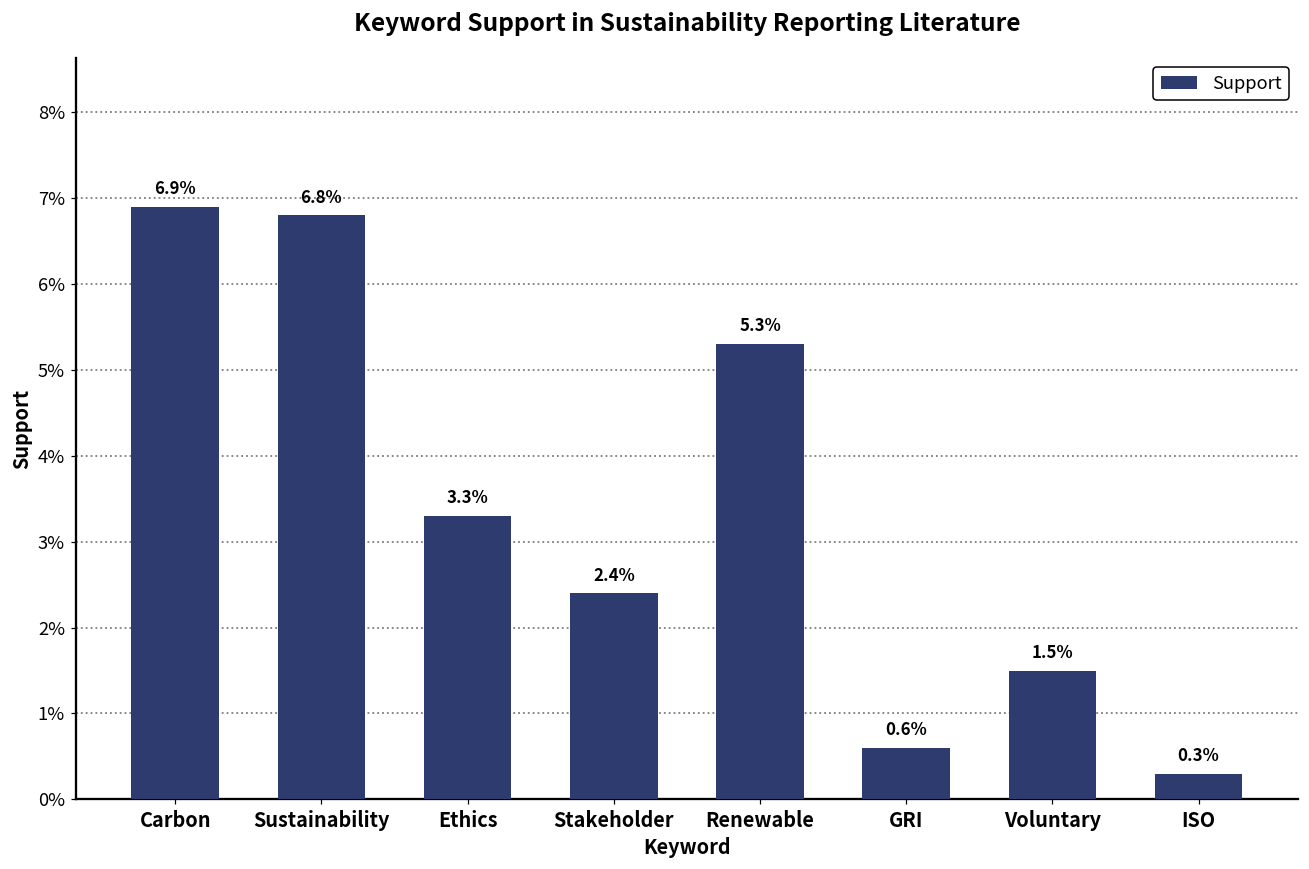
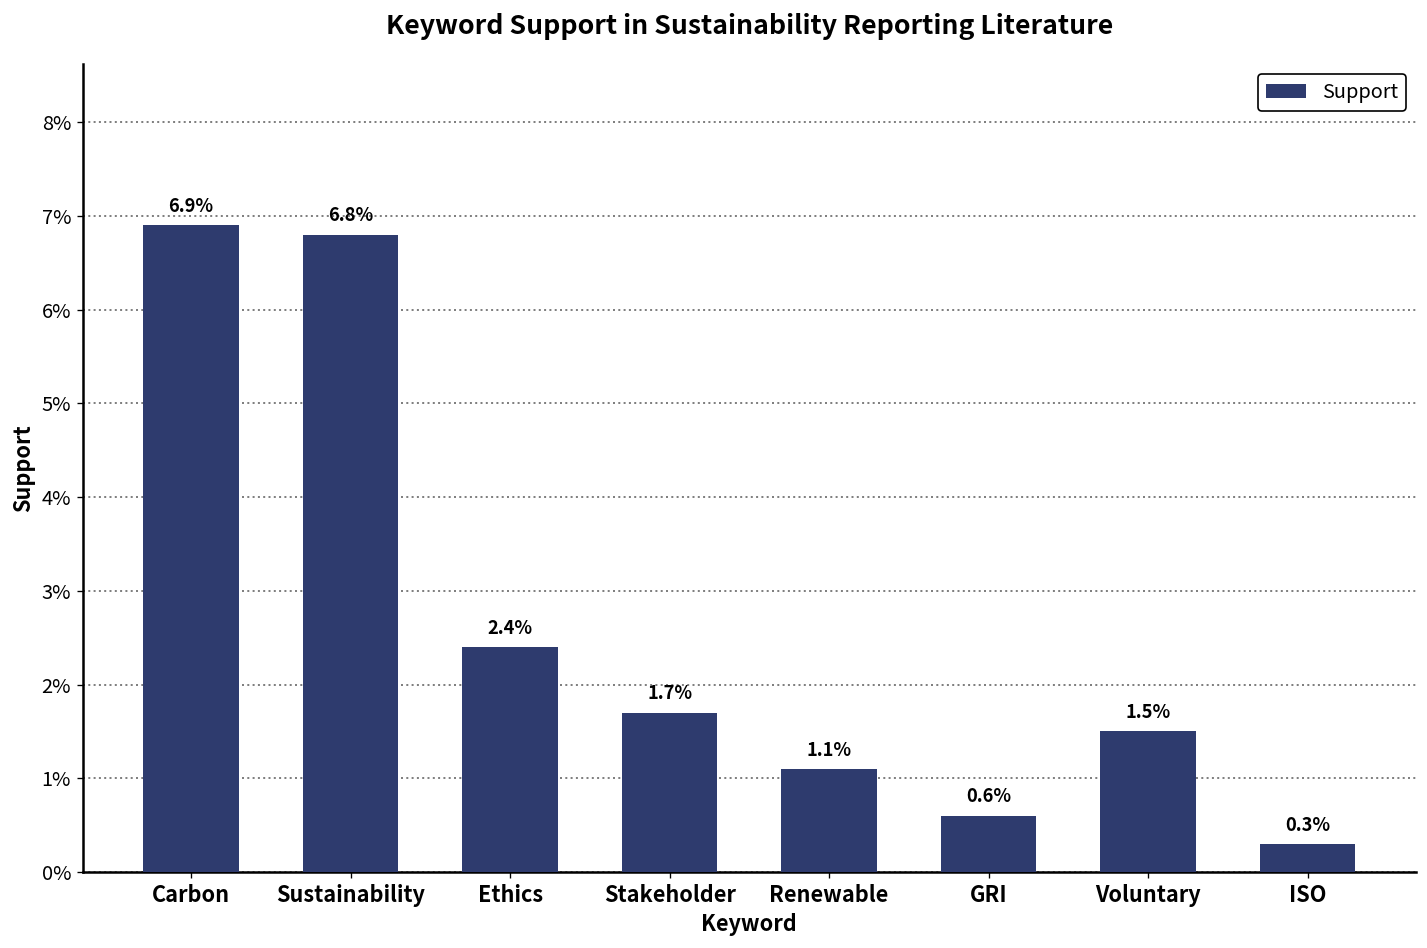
  {
    "Carbon": "6.9%",
    "Sustainability": "6.8%",
-   "Ethics": "3.3%",
-   "Stakeholder": "2.4%",
-   "Renewable": "5.3%",
+   "Ethics": "2.4%",
+   "Stakeholder": "1.7%",
+   "Renewable": "1.1%",
    "GRI": "0.6%",
    "Voluntary": "1.5%",
    "ISO": "0.3%"
  }
